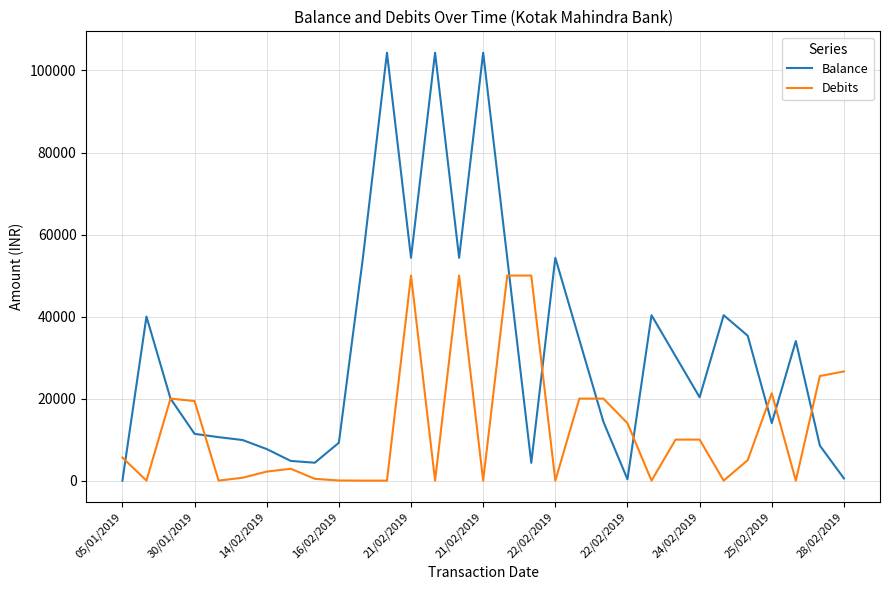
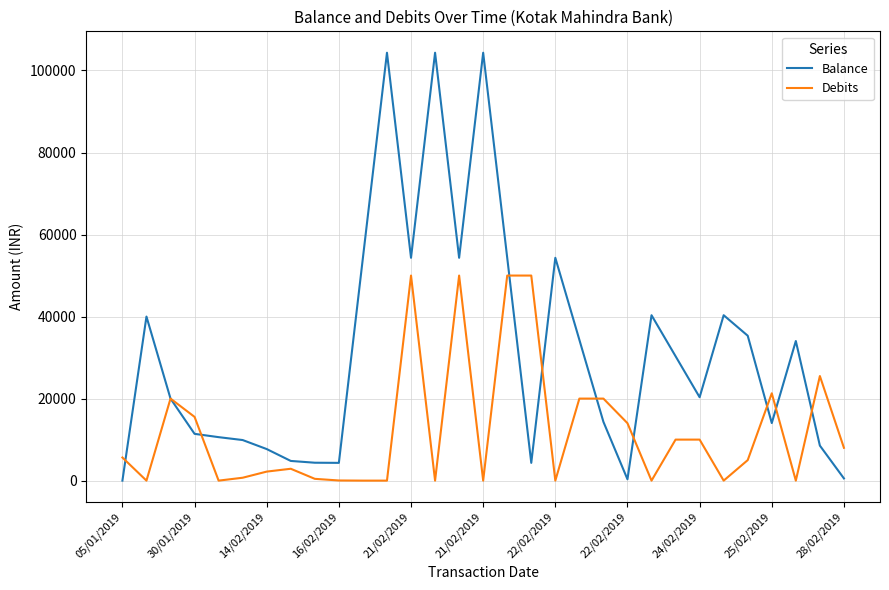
  {
    "Balance": {
      "05/01/2019": 0,
      "30/01/2019": 11000,
-     "16/02/2019": 9000,
+     "16/02/2019": 4000,
      "28/02/2019": 1000
    },
    "Debits": {
      "05/01/2019": 6000,
-     "30/01/2019": 19000,
+     "30/01/2019": 16000,
      "16/02/2019": 0,
-     "28/02/2019": 27000
+     "28/02/2019": 8000
    }
  }
